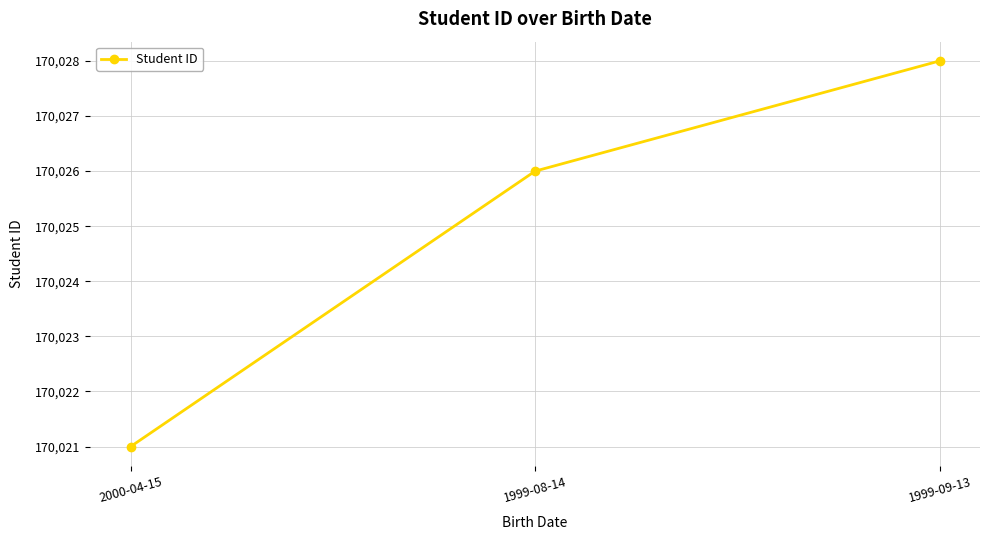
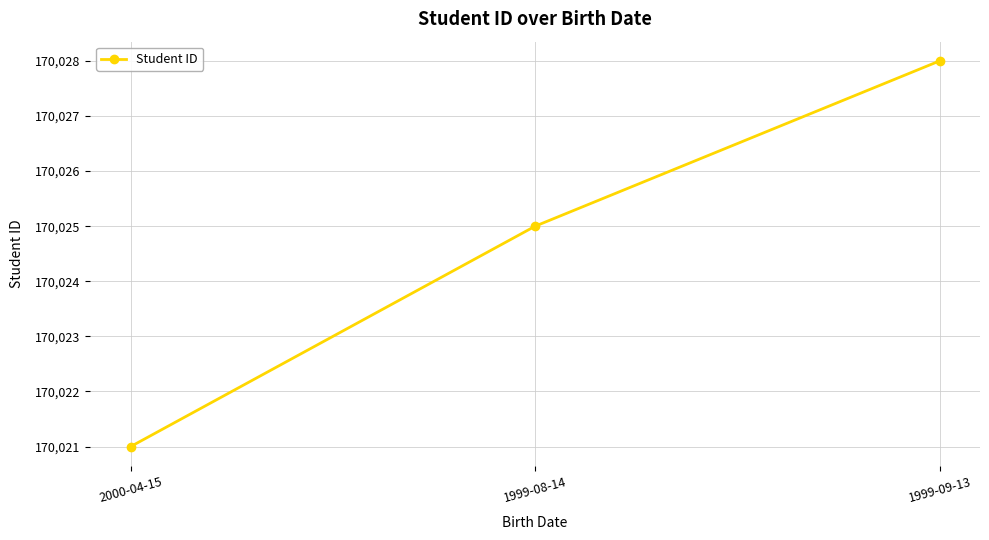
  {
    "2000-04-15": "170,021",
-   "1999-08-14": "170,026",
+   "1999-08-14": "170,025",
    "1999-09-13": "170,028"
  }
